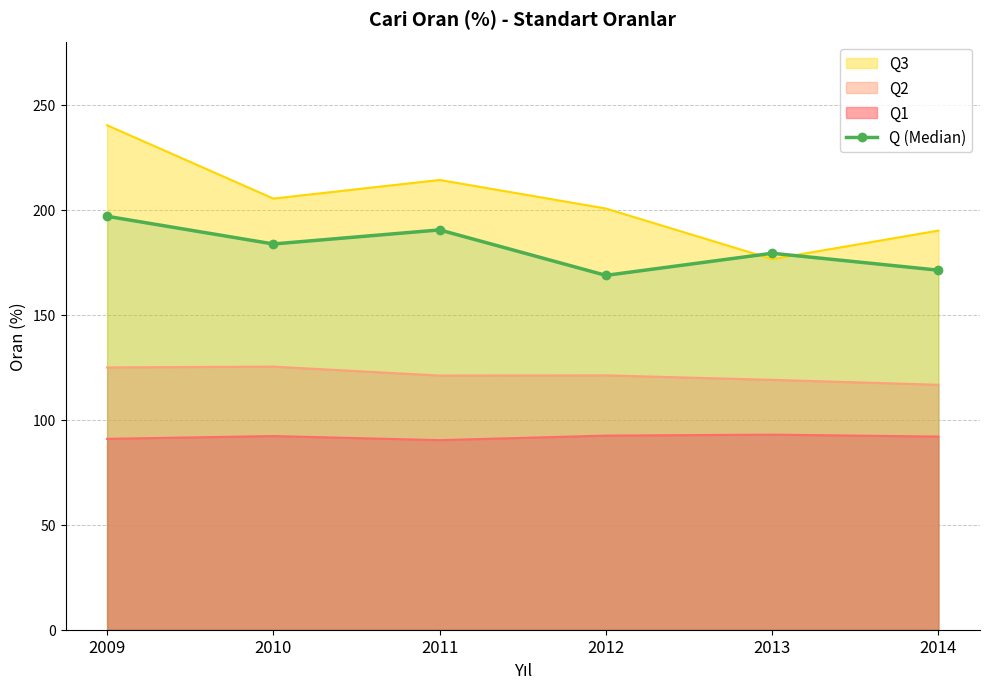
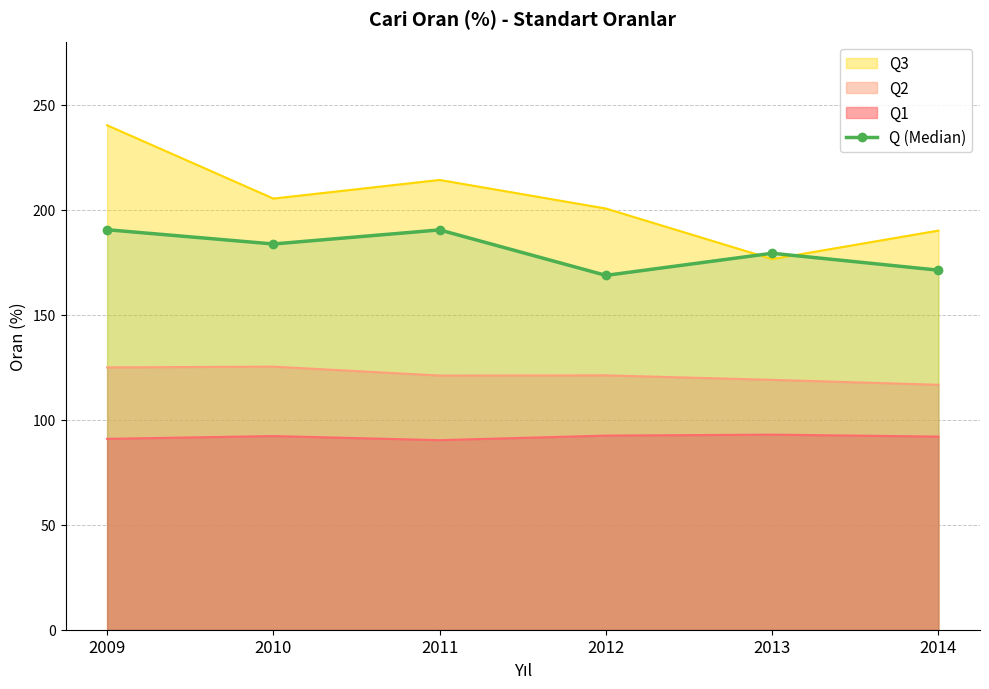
  {
    "Q3": {
      "2009": 240,
      "2010": 205,
      "2011": 214,
      "2012": 200,
      "2013": 176,
      "2014": 190
    },
    "Q (Median)": {
-     "2009": 197,
+     "2009": 190,
      "2010": 184,
      "2011": 190,
      "2012": 169,
      "2013": 179,
      "2014": 171
    }
  }
